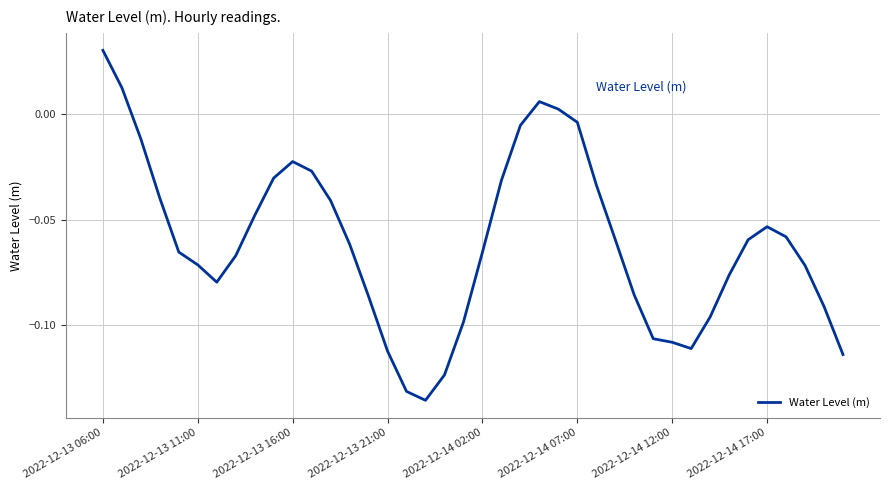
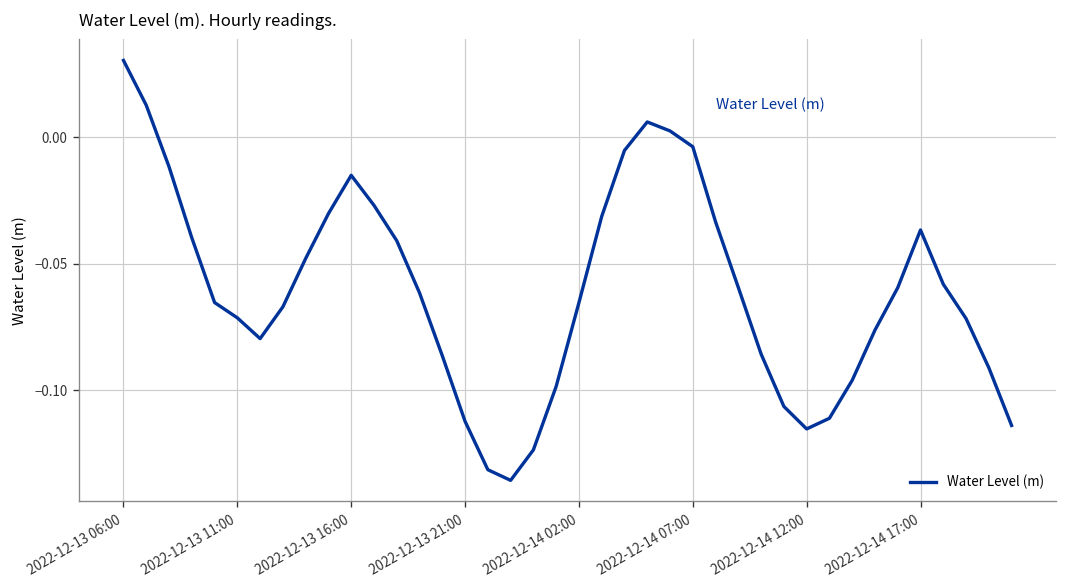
  {
    "2022-12-13 06:00": 0.030,
    "2022-12-13 11:00": -0.071,
-   "2022-12-13 16:00": -0.022,
+   "2022-12-13 16:00": -0.015,
    "2022-12-13 21:00": -0.112,
    "2022-12-14 02:00": -0.065,
    "2022-12-14 07:00": -0.004,
-   "2022-12-14 12:00": -0.108,
-   "2022-12-14 17:00": -0.053
+   "2022-12-14 12:00": -0.115,
+   "2022-12-14 17:00": -0.037
  }
